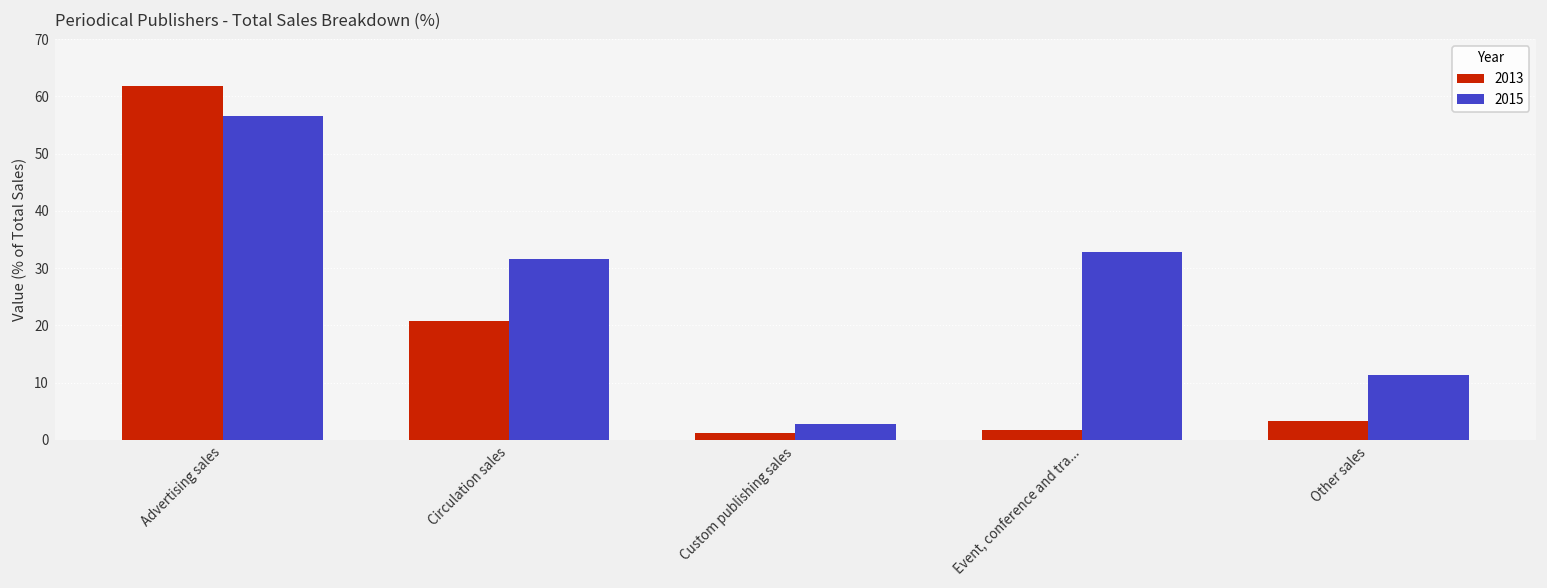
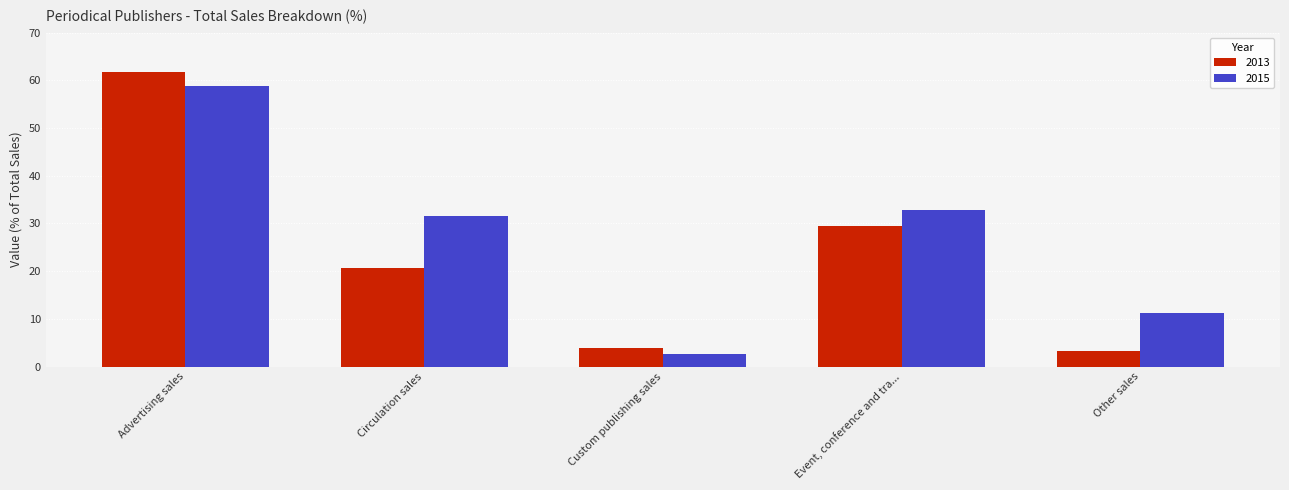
  {
    "2013": {
      "Advertising sales": 62,
      "Circulation sales": 21,
-     "Custom publishing sales": 1,
-     "Event, conference and tra...": 2,
+     "Custom publishing sales": 4,
+     "Event, conference and tra...": 29,
      "Other sales": 3
    },
    "2015": {
-     "Advertising sales": 57,
+     "Advertising sales": 59,
      "Circulation sales": 32,
      "Custom publishing sales": 3,
      "Event, conference and tra...": 33,
      "Other sales": 11
    }
  }
